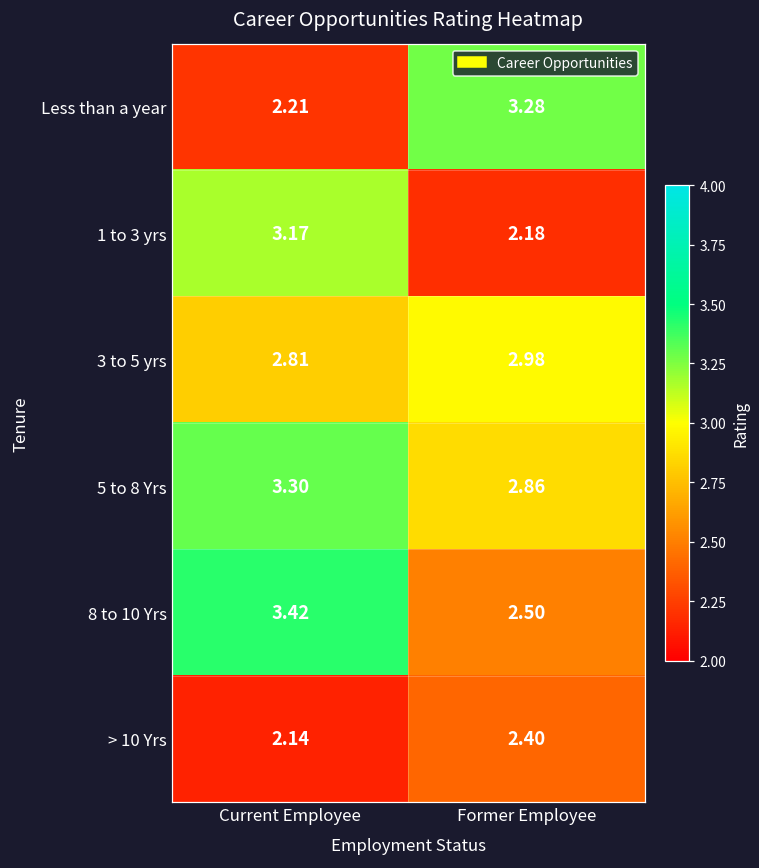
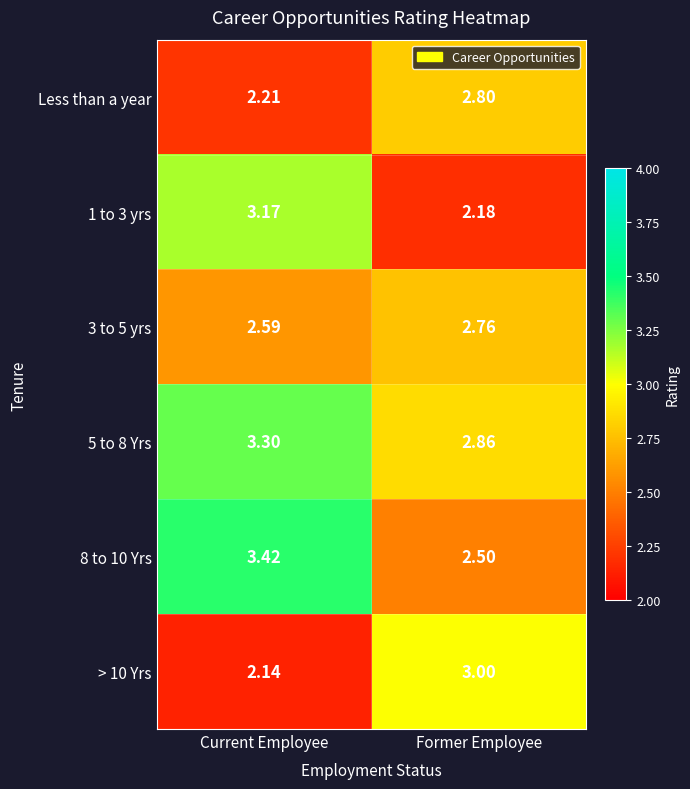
  {
    "Less than a year": {
      "Current Employee": 2.21,
-     "Former Employee": 3.28
+     "Former Employee": 2.80
    },
    "1 to 3 yrs": {
      "Current Employee": 3.17,
      "Former Employee": 2.18
    },
    "3 to 5 yrs": {
-     "Current Employee": 2.81,
-     "Former Employee": 2.98
+     "Current Employee": 2.59,
+     "Former Employee": 2.76
    },
    "5 to 8 Yrs": {
      "Current Employee": 3.30,
      "Former Employee": 2.86
    },
    "8 to 10 Yrs": {
      "Current Employee": 3.42,
      "Former Employee": 2.50
    },
    "> 10 Yrs": {
      "Current Employee": 2.14,
-     "Former Employee": 2.40
+     "Former Employee": 3.00
    }
  }
